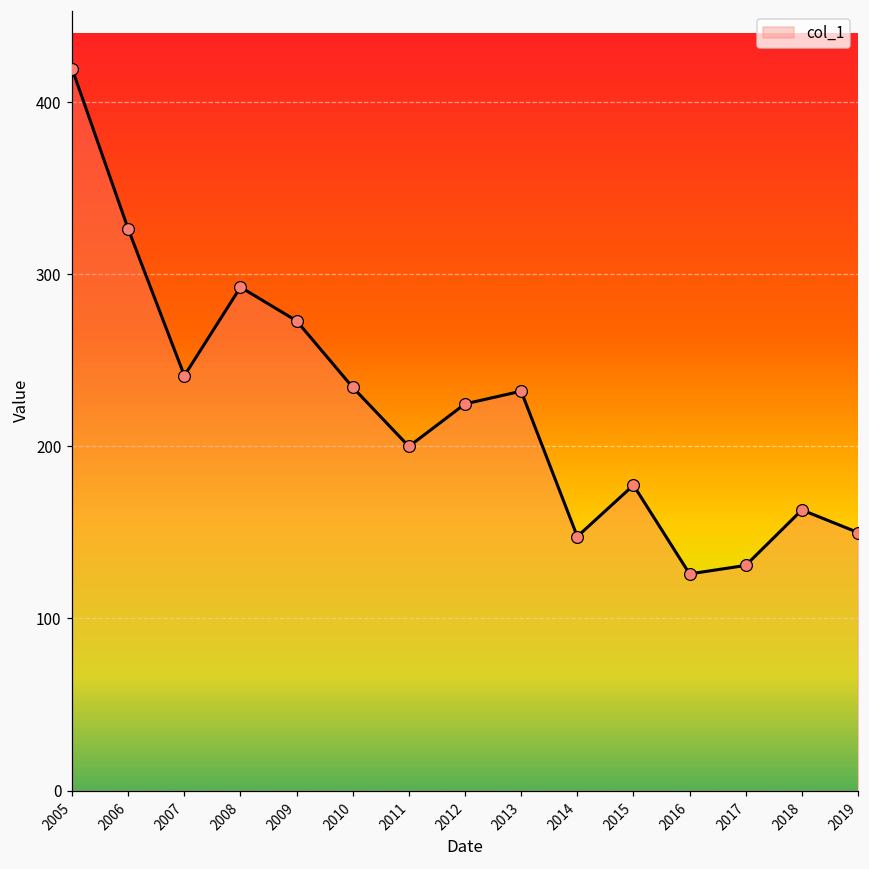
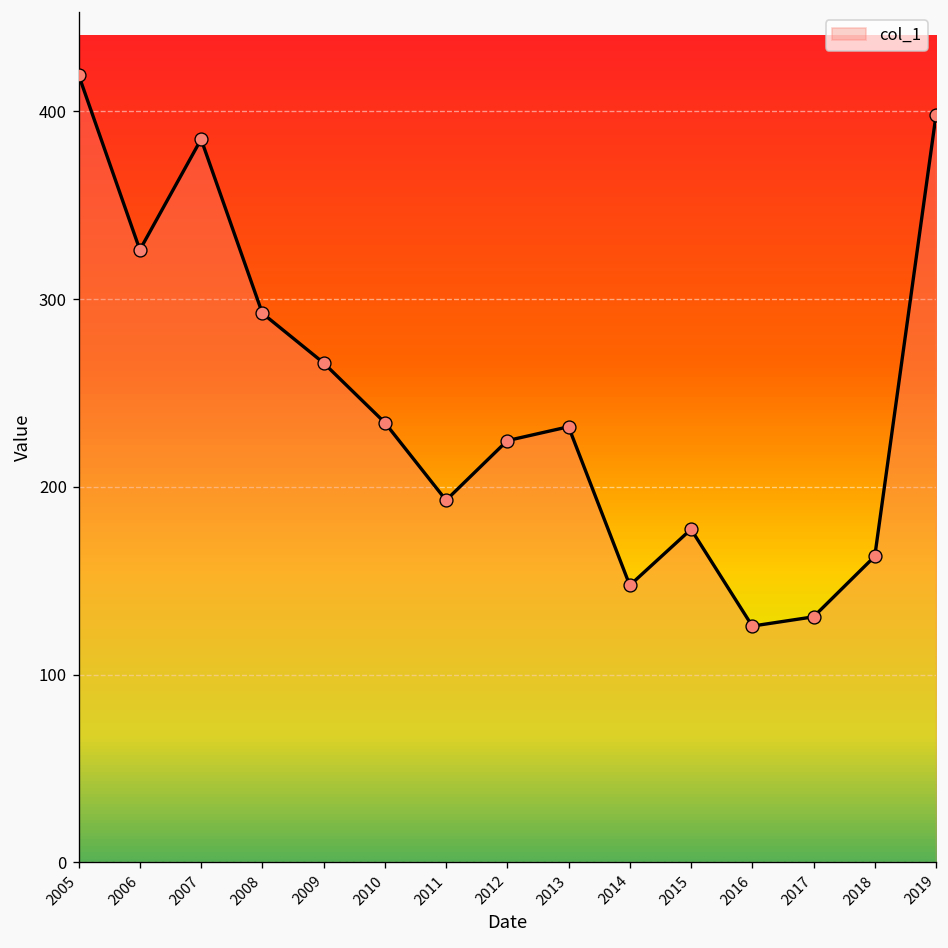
  {
    "2005": 419,
    "2006": 326,
-   "2007": 241,
+   "2007": 385,
    "2008": 292,
-   "2009": 273,
+   "2009": 266,
    "2010": 234,
-   "2011": 200,
+   "2011": 193,
    "2012": 225,
    "2013": 232,
    "2014": 148,
    "2015": 177,
    "2016": 126,
    "2017": 131,
    "2018": 163,
-   "2019": 150
+   "2019": 398
  }
